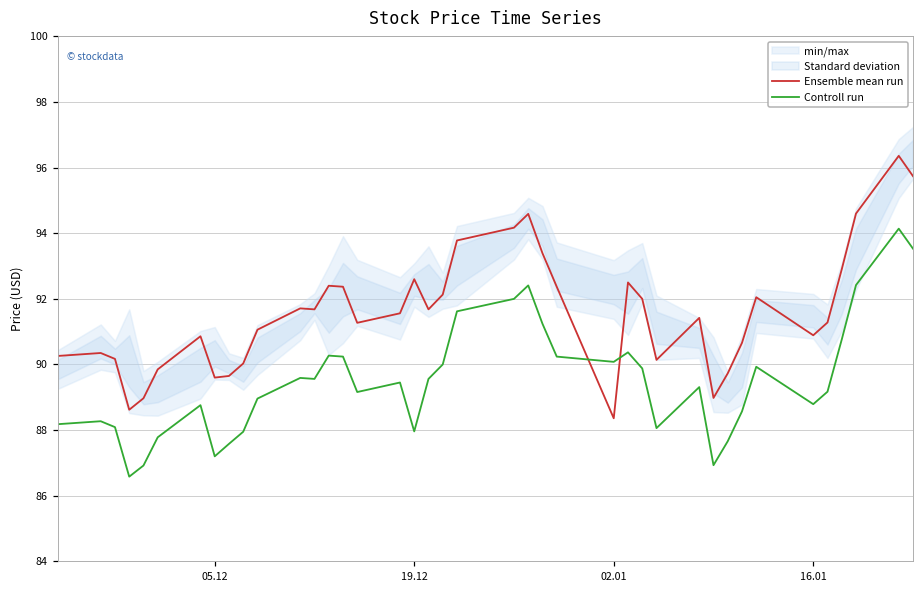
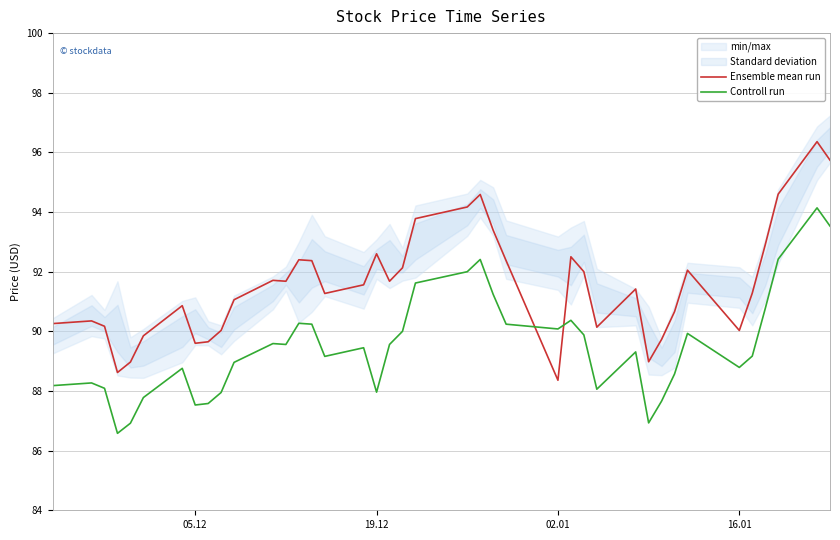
  {
    "Ensemble mean run": {
      "05.12": 89.6,
      "19.12": 92.6,
      "02.01": 88.4,
-     "16.01": 90.9
+     "16.01": 90.0
    },
    "Controll run": {
-     "05.12": 87.2,
+     "05.12": 87.5,
      "19.12": 88.0,
      "02.01": 90.1,
      "16.01": 88.8
    }
  }
